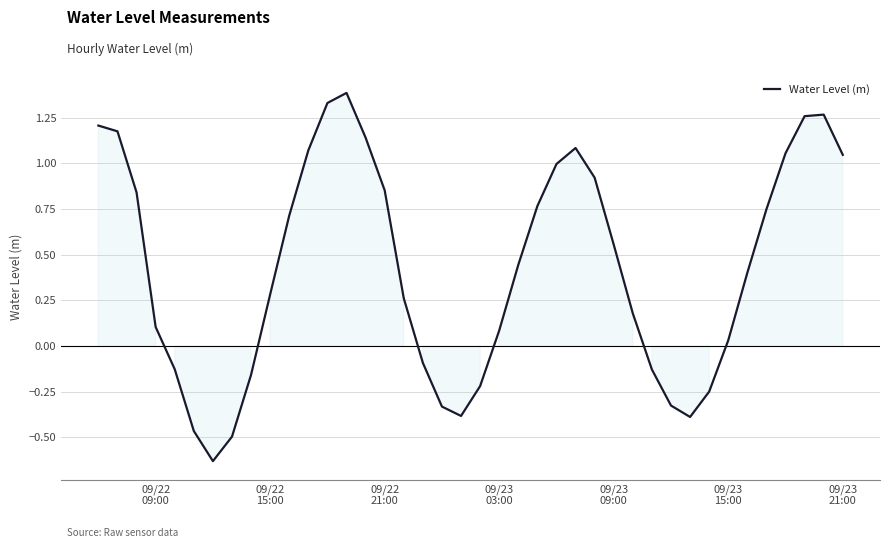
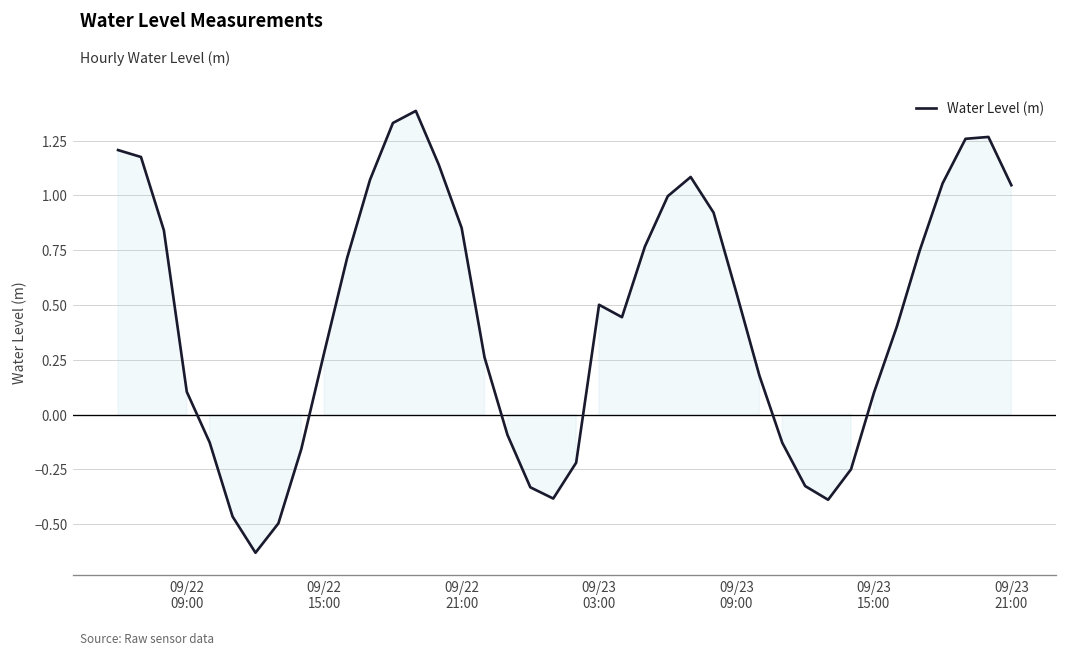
  {
    "09/22 09:00": 0.10,
    "09/22 15:00": 0.28,
    "09/22 21:00": 0.85,
-   "09/23 03:00": 0.08,
+   "09/23 03:00": 0.50,
    "09/23 09:00": 0.55,
-   "09/23 15:00": 0.03,
+   "09/23 15:00": 0.10,
    "09/23 21:00": 1.05
  }
